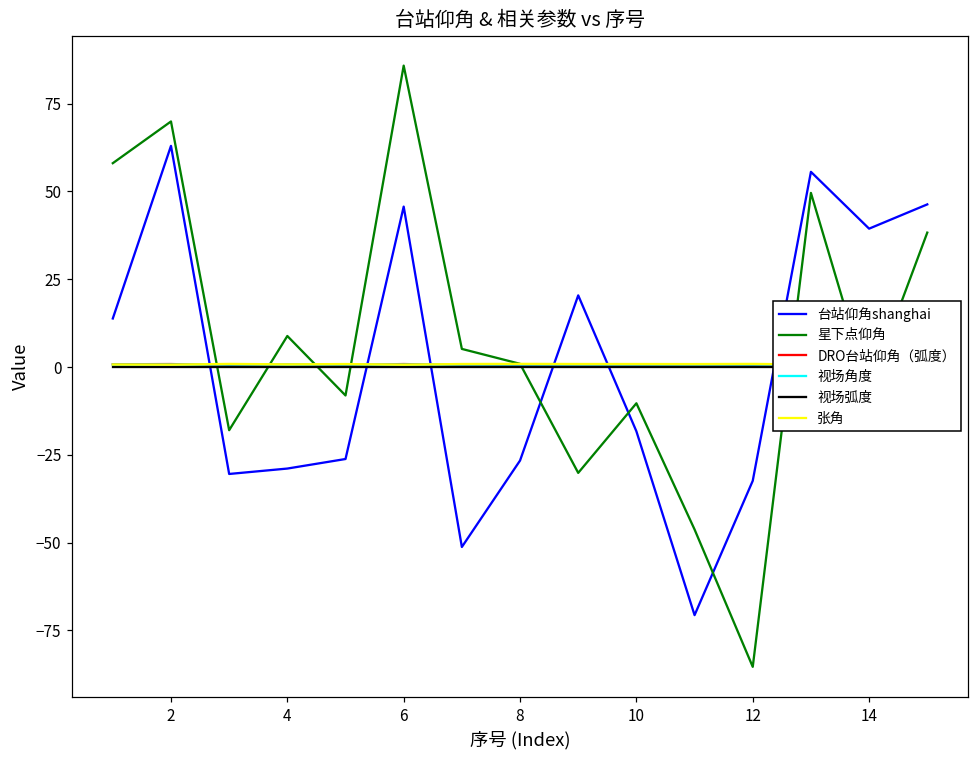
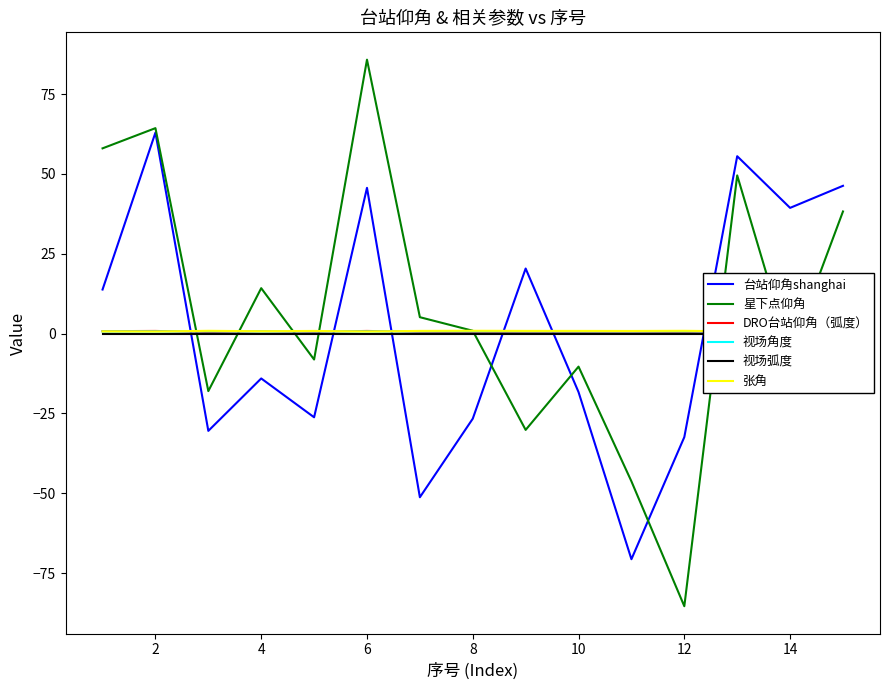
  {
    "台站仰角shanghai": {
      "2": 63,
-     "4": -29,
+     "4": -14,
      "6": 46,
      "8": -27,
      "10": -18,
      "12": -32,
      "14": 39
    },
    "星下点仰角": {
-     "2": 70,
-     "4": 9,
+     "2": 64,
+     "4": 14,
      "6": 86,
      "10": -10,
      "12": -85
    }
  }
